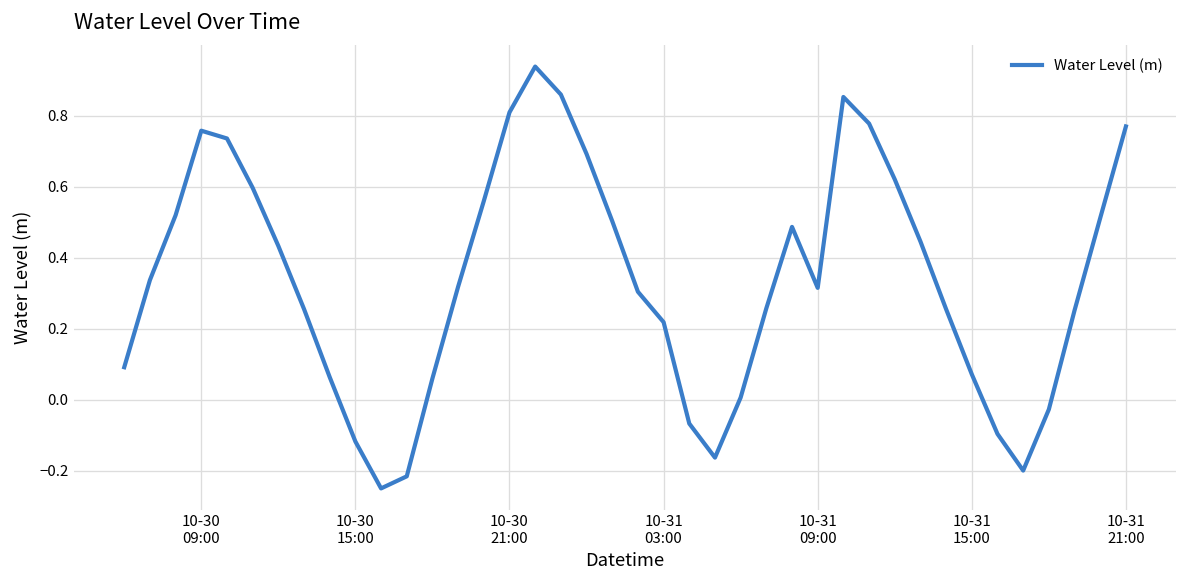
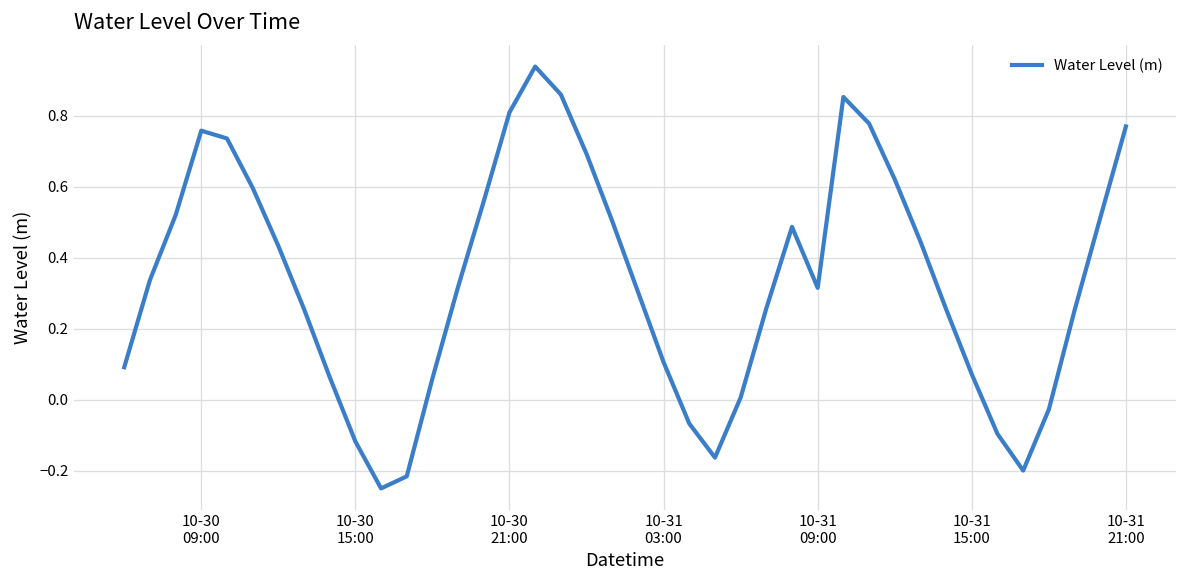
  {
    "10-30 09:00": 0.76,
    "10-30 15:00": -0.12,
    "10-30 21:00": 0.81,
-   "10-31 03:00": 0.22,
+   "10-31 03:00": 0.11,
    "10-31 09:00": 0.32,
    "10-31 15:00": 0.07,
    "10-31 21:00": 0.77
  }
